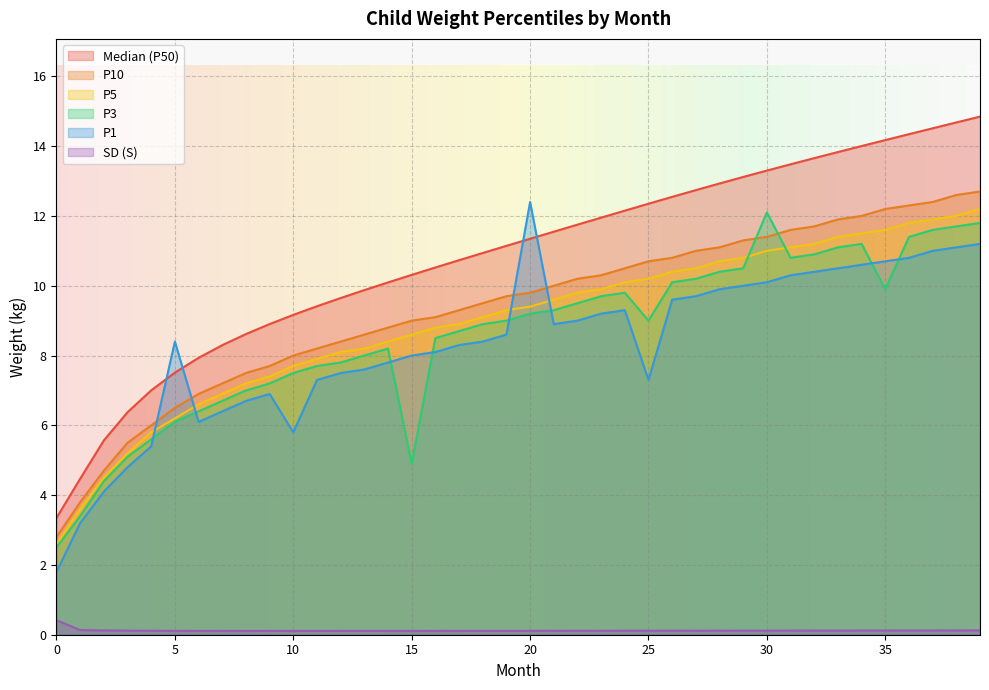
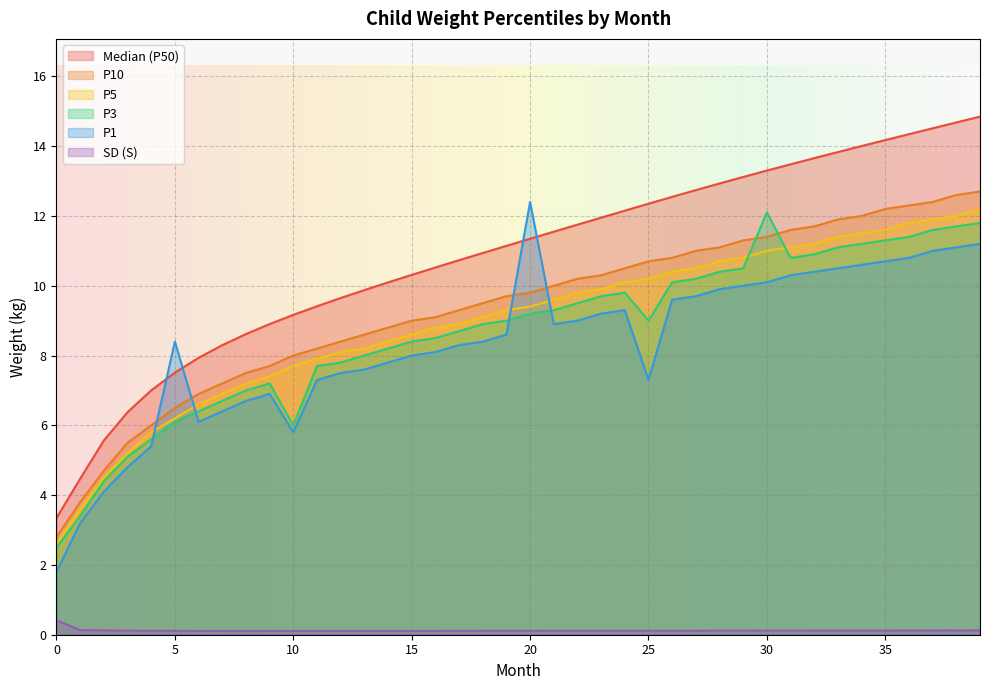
  {
    "P3": {
      "0": 2.5,
      "5": 6.1,
-     "10": 7.5,
-     "15": 4.9,
+     "10": 6.0,
+     "15": 8.4,
      "20": 9.2,
      "25": 9.0,
      "30": 12.1,
-     "35": 9.9
+     "35": 11.3
    },
    "P1": {
      "0": 1.8,
      "5": 8.4,
      "10": 5.8,
      "15": 8.0,
      "20": 12.4,
      "25": 7.3,
      "30": 10.1,
      "35": 10.7
    },
    "SD (S)": {
      "0": 0.4,
      "5": 0.1,
      "10": 0.1,
      "15": 0.1,
      "20": 0.1,
      "25": 0.1,
      "30": 0.1,
      "35": 0.1
    }
  }
